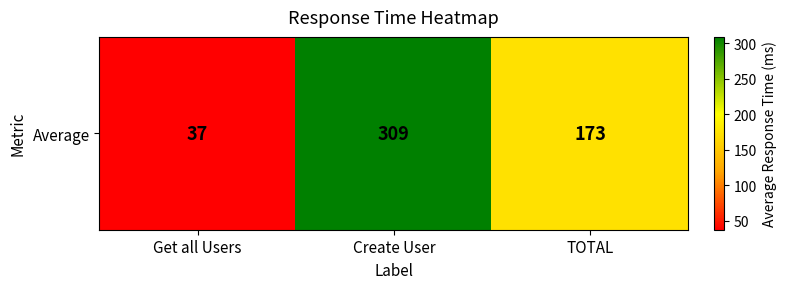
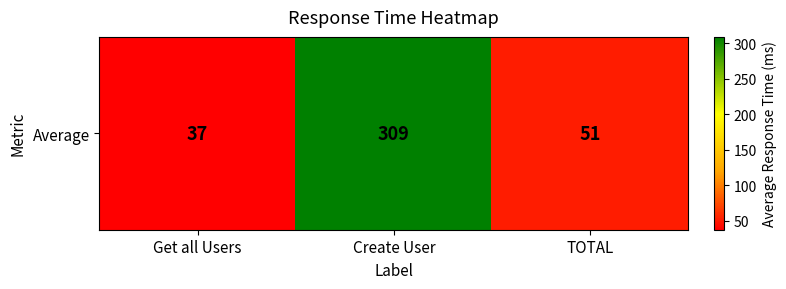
  {
    "Average": {
      "Get all Users": 37,
      "Create User": 309,
-     "TOTAL": 173
+     "TOTAL": 51
    }
  }
